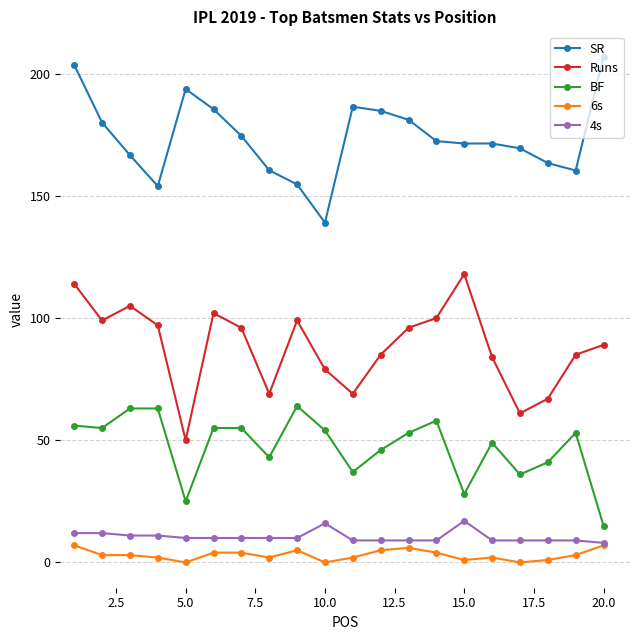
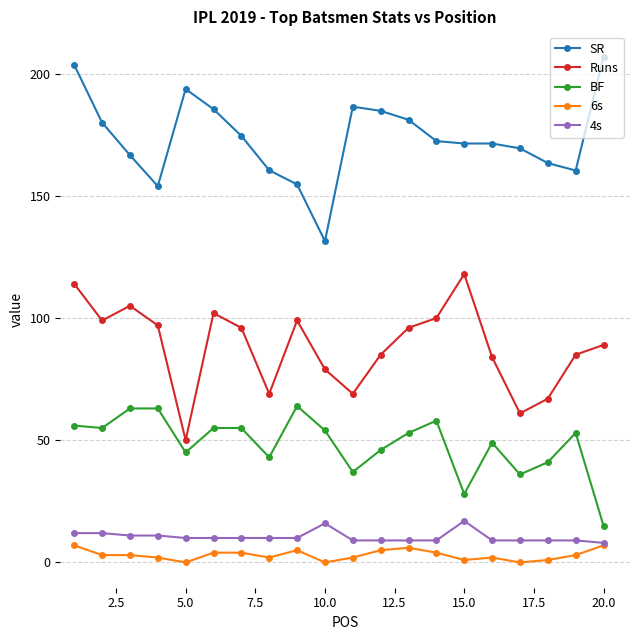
  {
    "SR": {
      "5.0": 194,
-     "10.0": 139,
+     "10.0": 131,
      "15.0": 171
    },
    "Runs": {
      "5.0": 50,
      "10.0": 79,
      "15.0": 118,
      "20.0": 89
    },
    "BF": {
-     "5.0": 25,
+     "5.0": 45,
      "10.0": 54,
      "15.0": 28,
      "20.0": 15
    },
    "6s": {
      "5.0": 0,
      "10.0": 0,
      "15.0": 1
    },
    "4s": {
      "5.0": 10,
      "10.0": 16,
      "15.0": 17
    }
  }
